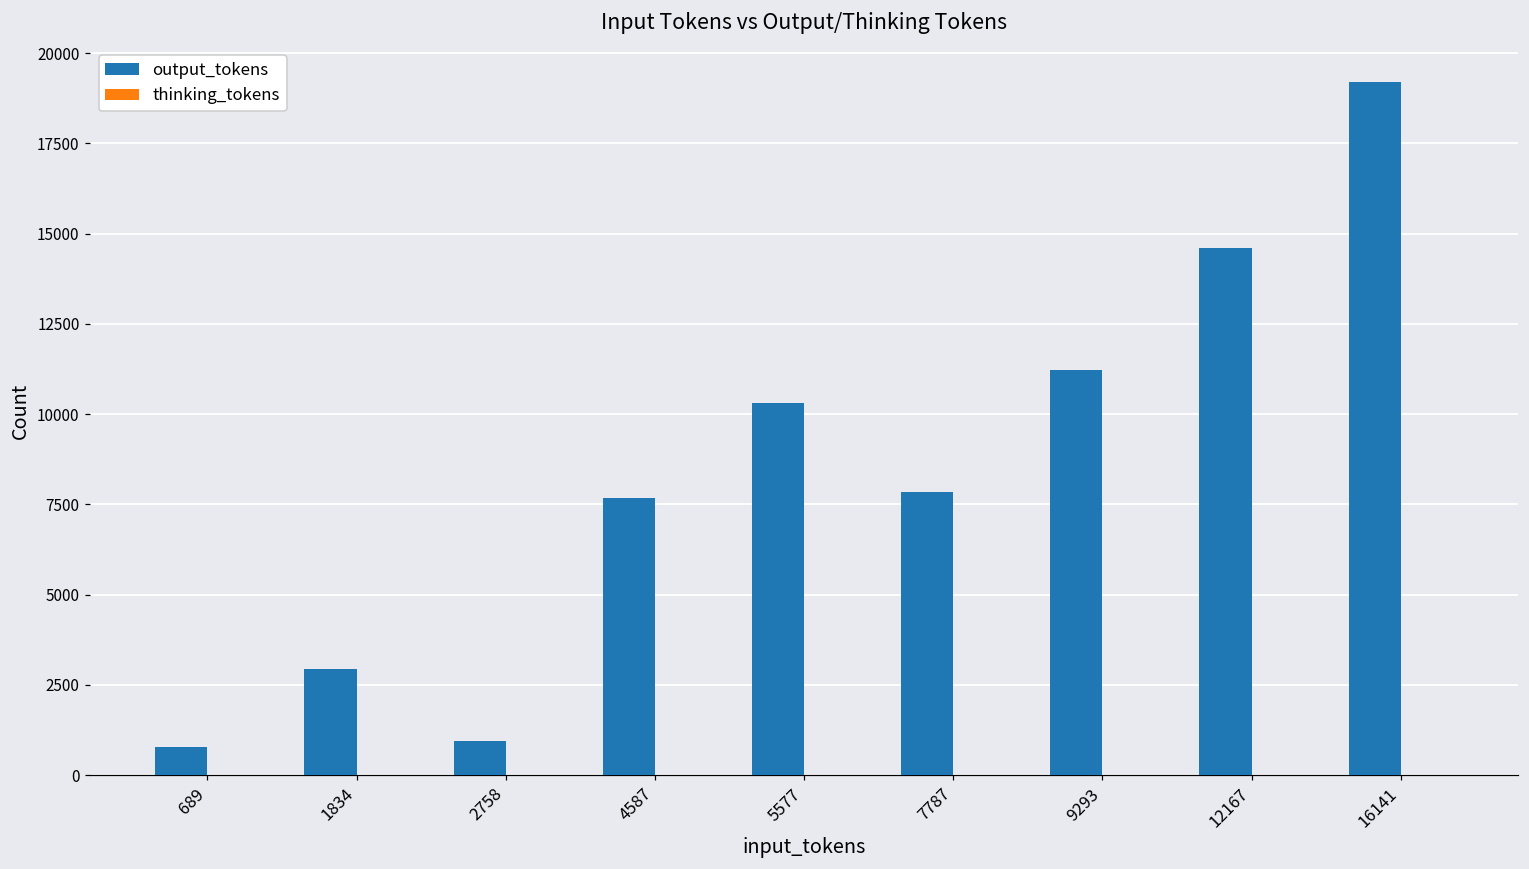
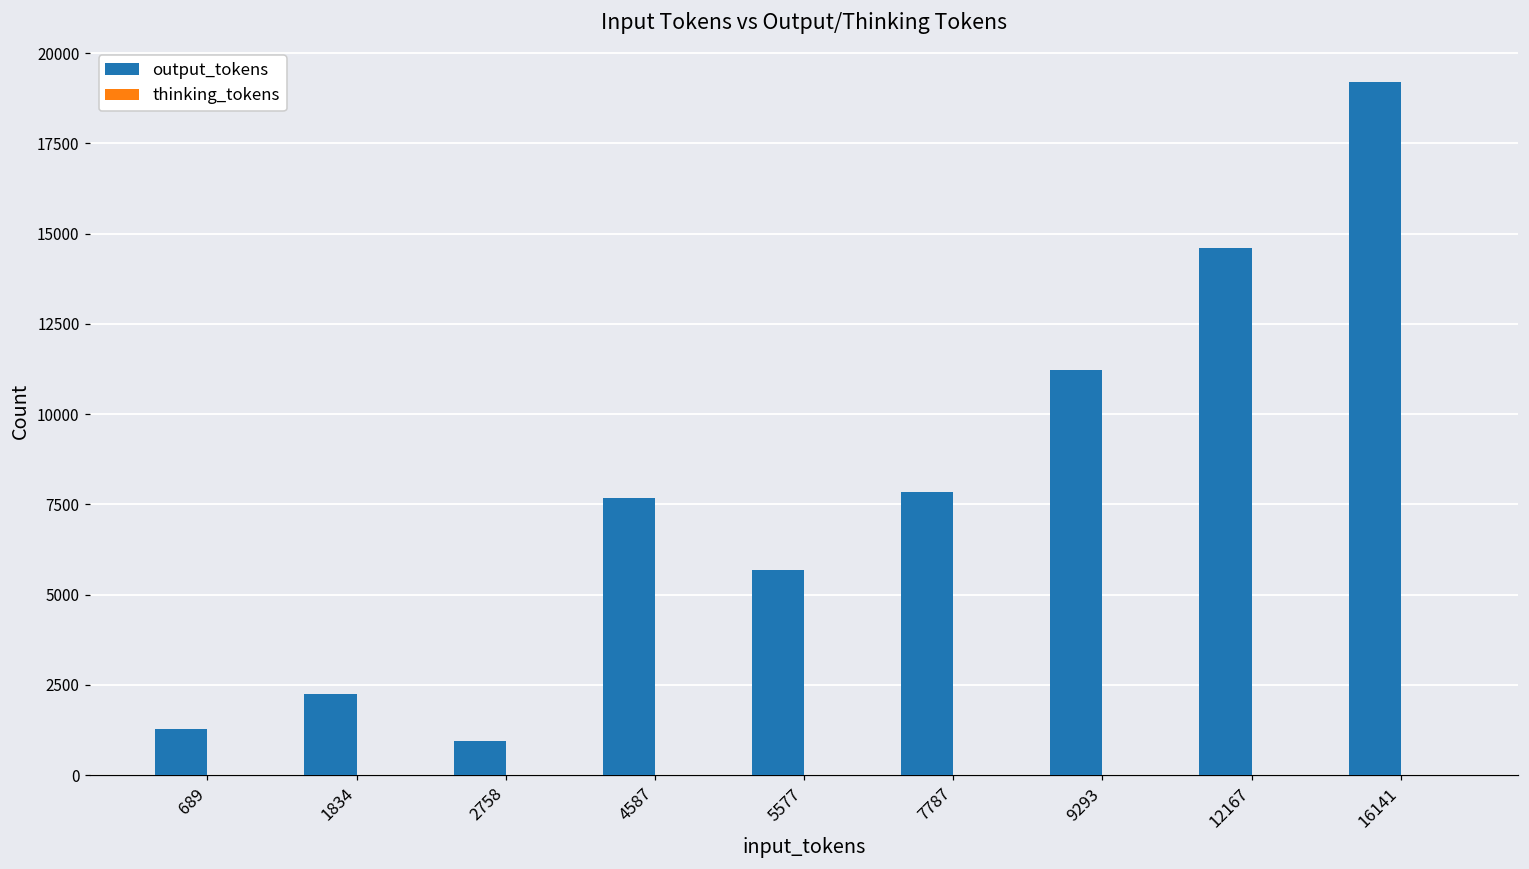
  {
    "output_tokens": {
-     "689": 800,
-     "1834": 3000,
+     "689": 1300,
+     "1834": 2200,
      "2758": 900,
      "4587": 7700,
-     "5577": 10300,
+     "5577": 5700,
      "7787": 7800,
      "9293": 11200,
      "12167": 14600,
      "16141": 19200
    },
    "thinking_tokens": {
      "689": 0,
      "1834": 0,
      "2758": 0,
      "4587": 0,
      "5577": 0,
      "7787": 0,
      "9293": 0,
      "12167": 0,
      "16141": 0
    }
  }
